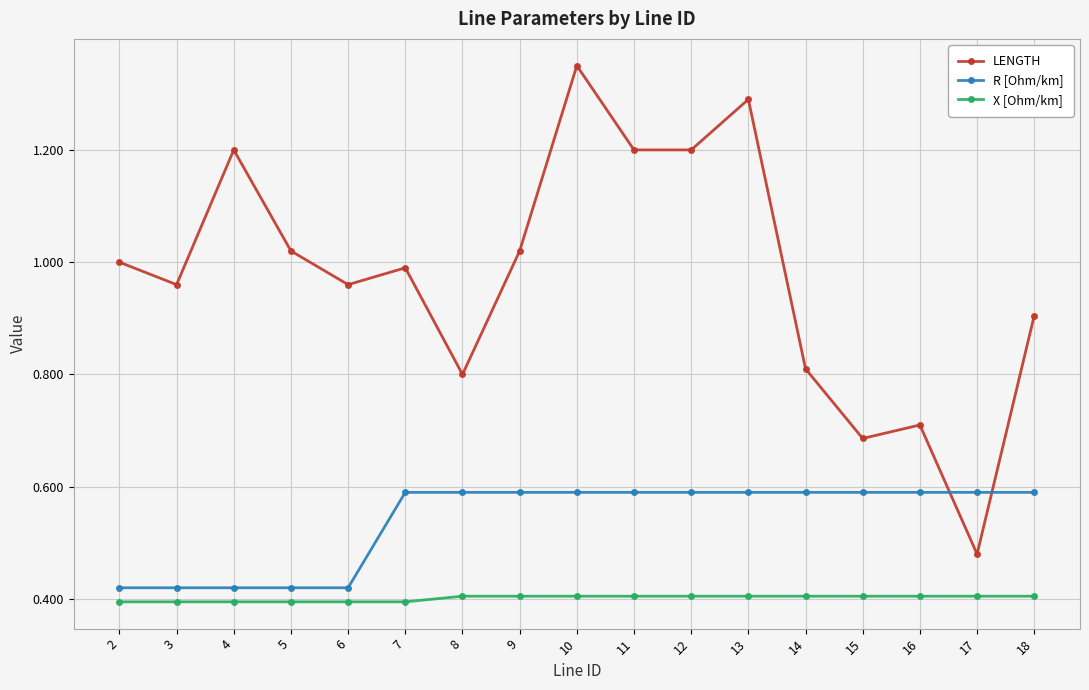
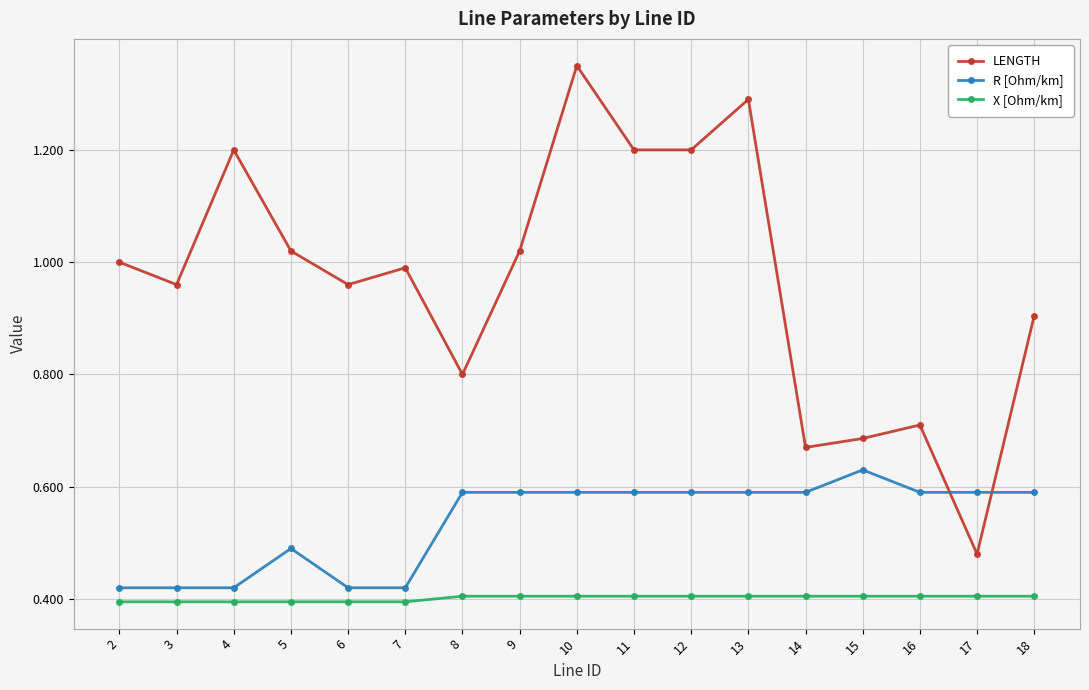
  {
    "LENGTH": {
      "2": 1.00,
      "3": 0.96,
      "4": 1.20,
      "5": 1.02,
      "6": 0.96,
      "7": 0.99,
      "8": 0.80,
      "9": 1.02,
      "10": 1.35,
      "11": 1.20,
      "12": 1.20,
      "13": 1.29,
-     "14": 0.81,
+     "14": 0.67,
      "15": 0.69,
      "16": 0.71,
      "17": 0.48,
      "18": 0.91
    },
    "R [Ohm/km]": {
      "2": 0.42,
      "3": 0.42,
      "4": 0.42,
-     "5": 0.42,
+     "5": 0.49,
      "6": 0.42,
-     "7": 0.59,
+     "7": 0.42,
      "8": 0.59,
      "9": 0.59,
      "10": 0.59,
      "11": 0.59,
      "12": 0.59,
      "13": 0.59,
      "14": 0.59,
-     "15": 0.59,
+     "15": 0.63,
      "16": 0.59,
      "17": 0.59,
      "18": 0.59
    },
    "X [Ohm/km]": {
      "2": 0.40,
      "3": 0.40,
      "4": 0.40,
      "5": 0.40,
      "6": 0.40,
      "7": 0.40,
      "8": 0.41,
      "9": 0.41,
      "10": 0.41,
      "11": 0.41,
      "12": 0.41,
      "13": 0.41,
      "14": 0.41,
      "15": 0.41,
      "16": 0.41,
      "17": 0.41,
      "18": 0.41
    }
  }
